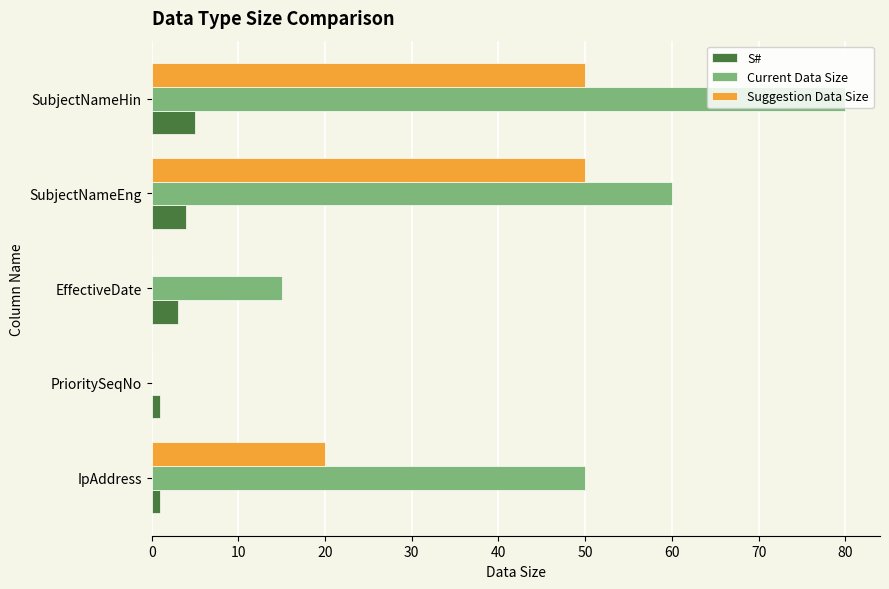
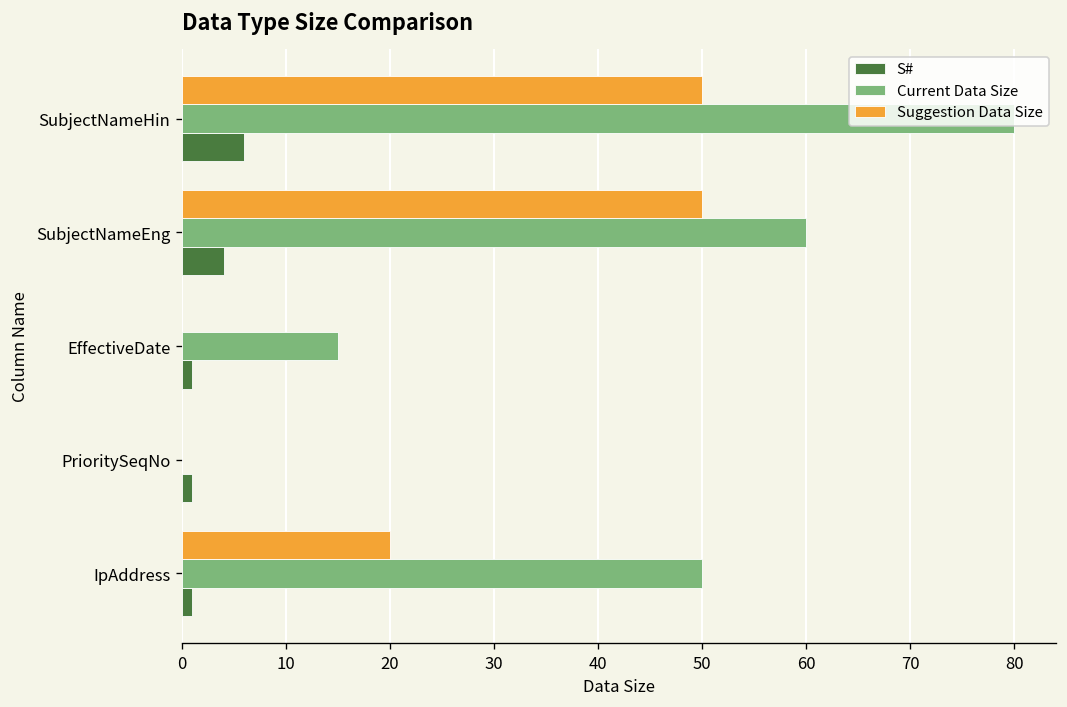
  {
    "S#": {
-     "SubjectNameHin": 5,
+     "SubjectNameHin": 6,
      "SubjectNameEng": 4,
-     "EffectiveDate": 3,
+     "EffectiveDate": 1,
      "PrioritySeqNo": 1,
      "IpAddress": 1
    },
    "Current Data Size": {
      "SubjectNameEng": 60,
      "EffectiveDate": 15,
      "PrioritySeqNo": 0,
      "IpAddress": 50
    },
    "Suggestion Data Size": {
      "SubjectNameHin": 50,
      "SubjectNameEng": 50,
      "EffectiveDate": 0,
      "PrioritySeqNo": 0,
      "IpAddress": 20
    }
  }
